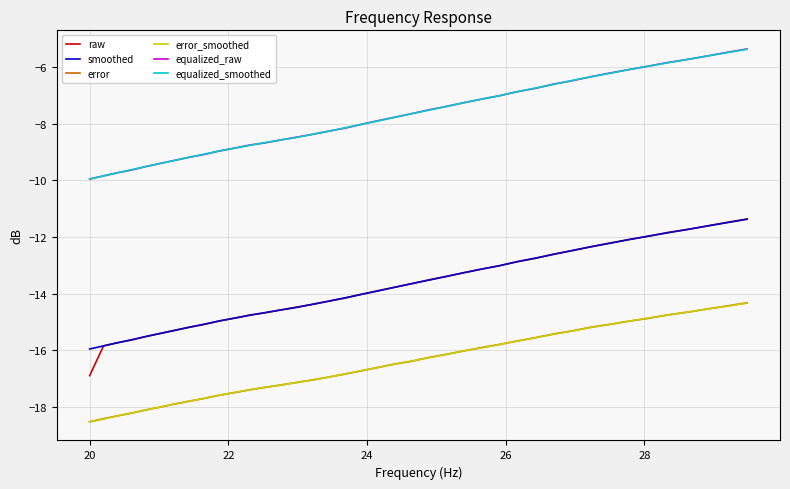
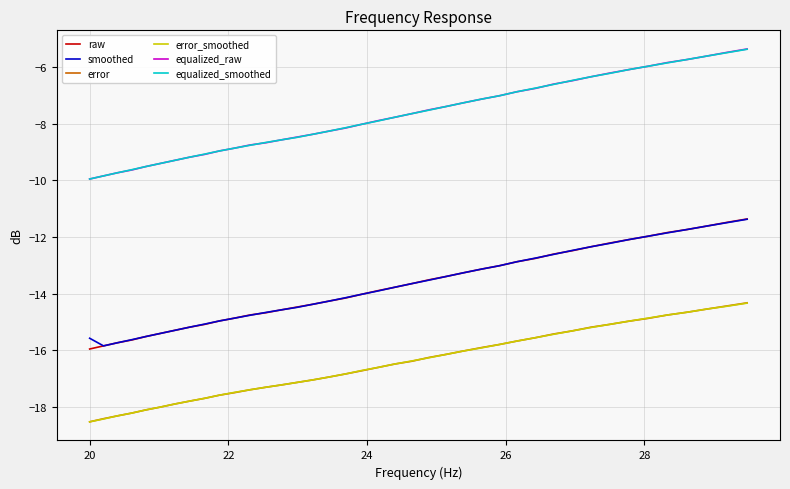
  {
    "raw": {
-     "20": -16.9
+     "20": -16.0
    },
    "smoothed": {
-     "20": -16.0
+     "20": -15.6
    }
  }
